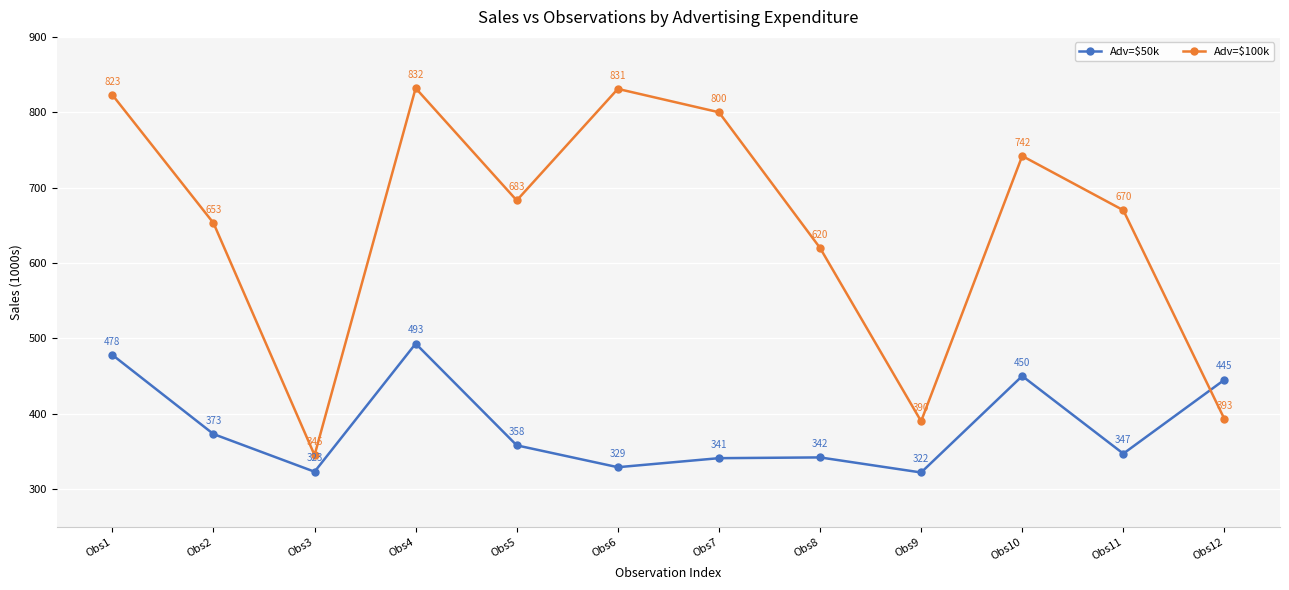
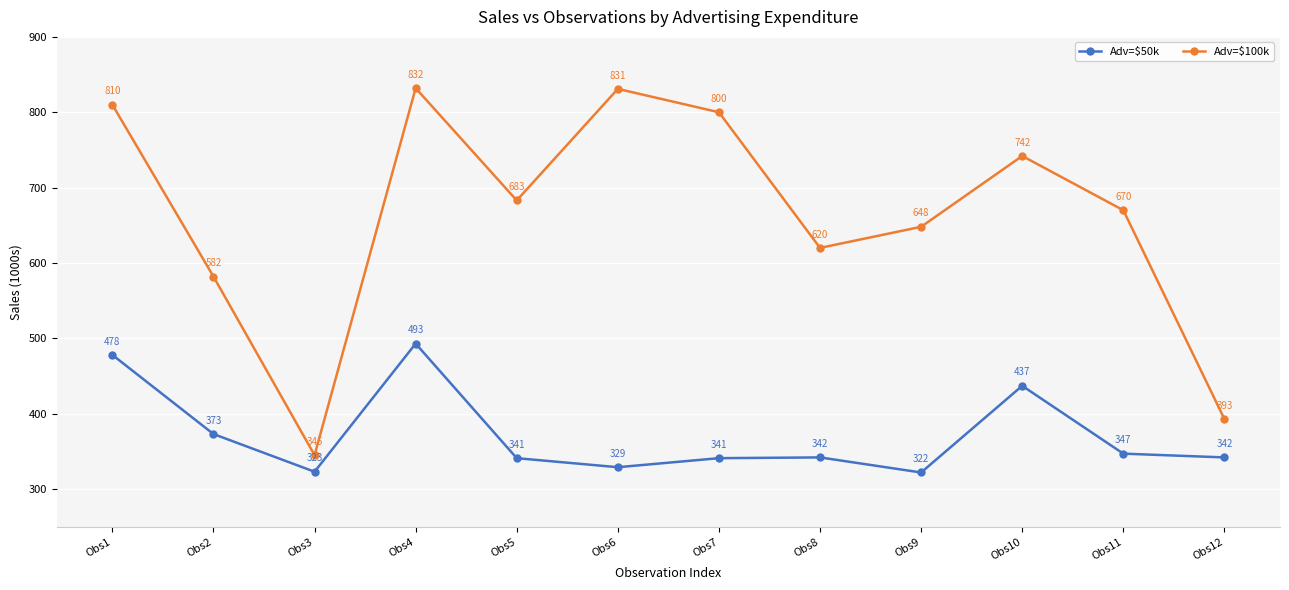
  {
    "Adv=$50k": {
      "Obs1": 478,
      "Obs2": 373,
      "Obs4": 493,
-     "Obs5": 358,
+     "Obs5": 341,
      "Obs6": 329,
      "Obs7": 341,
      "Obs8": 342,
      "Obs9": 322,
-     "Obs10": 450,
+     "Obs10": 437,
      "Obs11": 347,
-     "Obs12": 445
+     "Obs12": 342
    },
    "Adv=$100k": {
-     "Obs1": 823,
-     "Obs2": 653,
+     "Obs1": 810,
+     "Obs2": 582,
      "Obs3": 345,
      "Obs4": 832,
      "Obs5": 683,
      "Obs6": 831,
      "Obs7": 800,
      "Obs8": 620,
-     "Obs9": 390,
+     "Obs9": 648,
      "Obs10": 742,
      "Obs11": 670,
      "Obs12": 393
    }
  }
